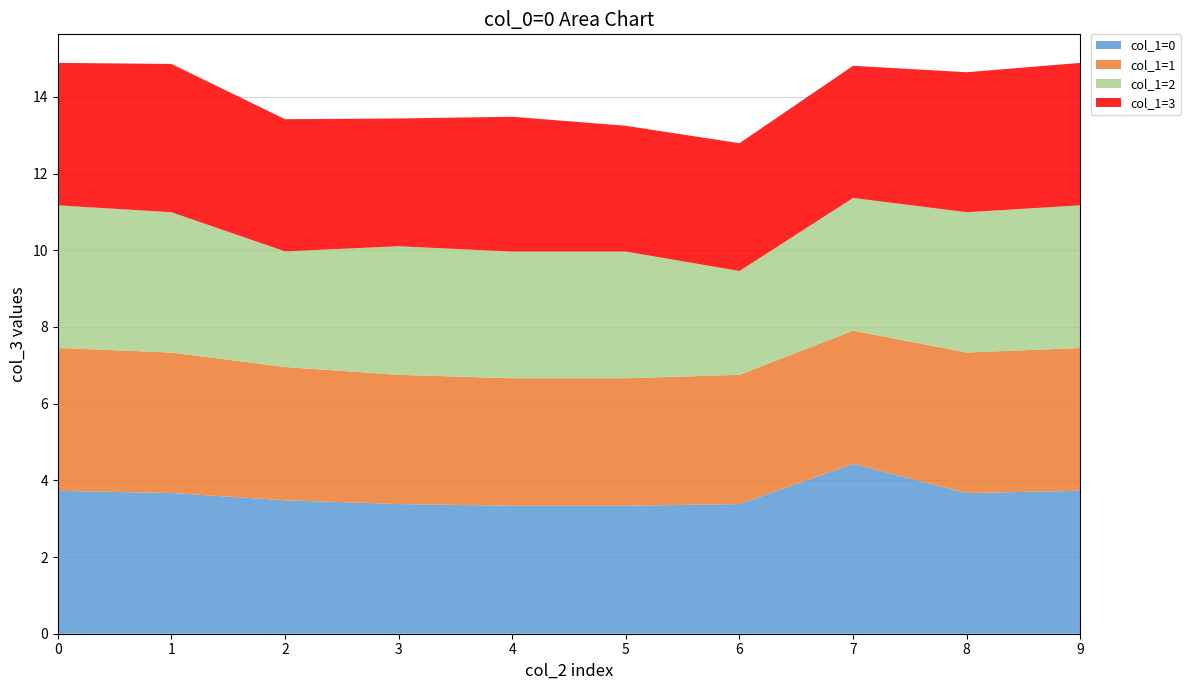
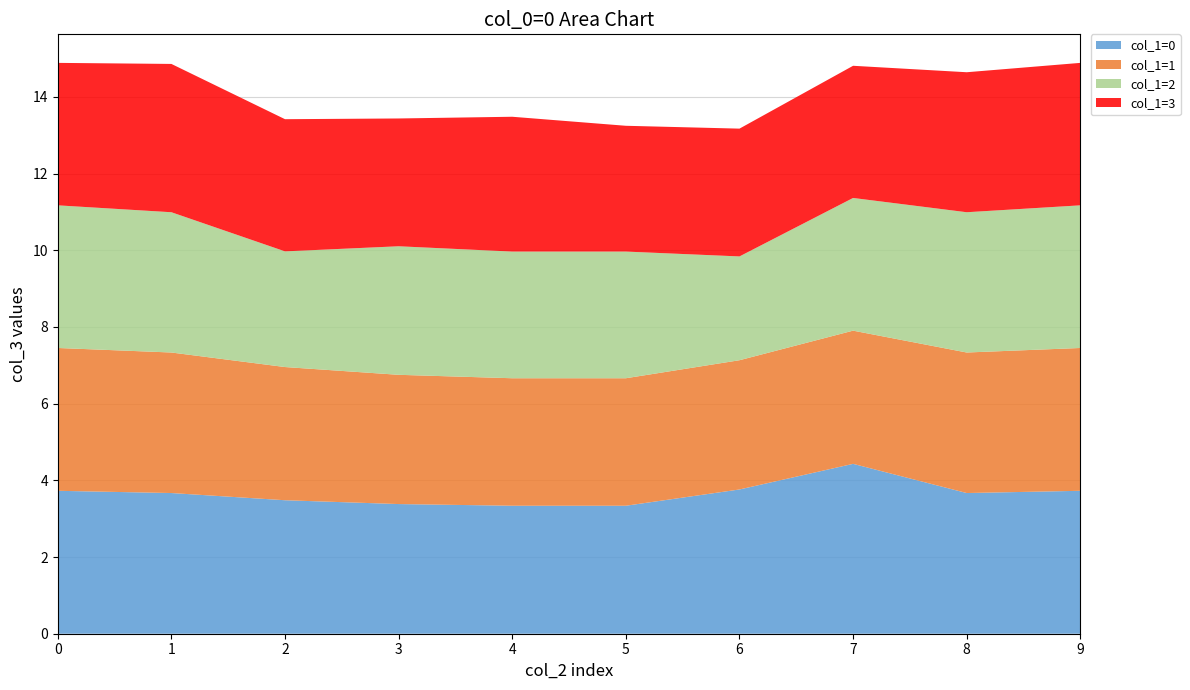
  {
    "col_1=0": {
      "0": 3.7,
      "1": 3.7,
      "2": 3.5,
      "3": 3.4,
      "4": 3.3,
      "5": 3.3,
-     "6": 3.4,
+     "6": 3.8,
      "7": 4.4,
      "8": 3.7,
      "9": 3.7
    },
    "col_1=1": {
      "0": 3.7,
      "1": 3.7,
      "2": 3.5,
      "3": 3.4,
      "4": 3.3,
      "5": 3.3,
      "6": 3.4,
      "7": 3.5,
      "8": 3.7,
      "9": 3.7
    },
    "col_1=2": {
      "0": 3.7,
      "1": 3.7,
      "2": 3.0,
      "3": 3.4,
      "4": 3.3,
      "5": 3.3,
      "6": 2.7,
      "7": 3.5,
      "8": 3.7,
      "9": 3.7
    },
    "col_1=3": {
      "0": 3.7,
      "1": 3.9,
      "2": 3.4,
      "3": 3.3,
      "4": 3.5,
      "5": 3.3,
      "6": 3.3,
      "7": 3.4,
      "8": 3.7,
      "9": 3.7
    }
  }
